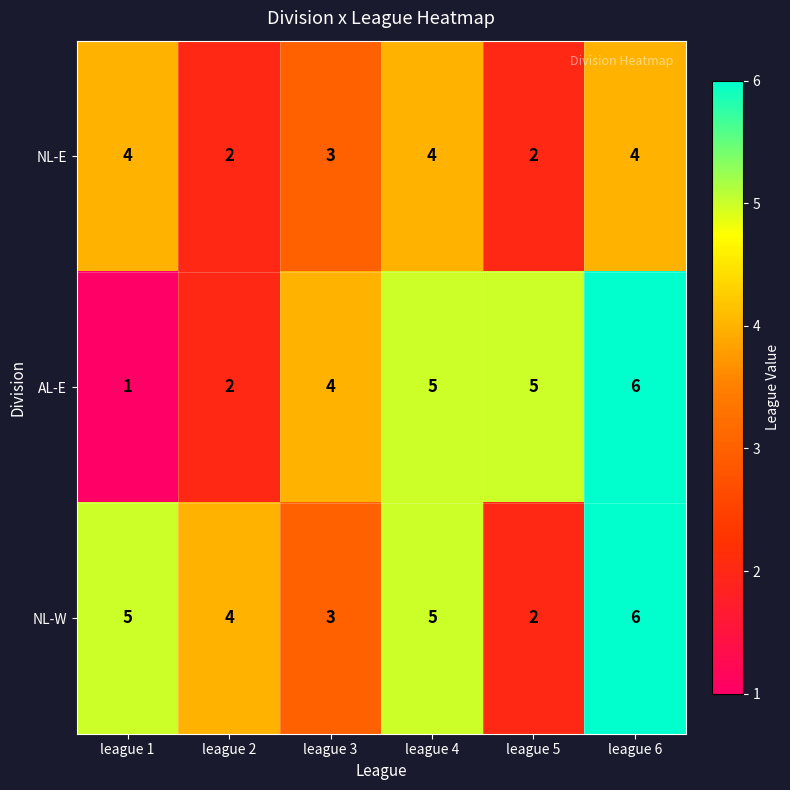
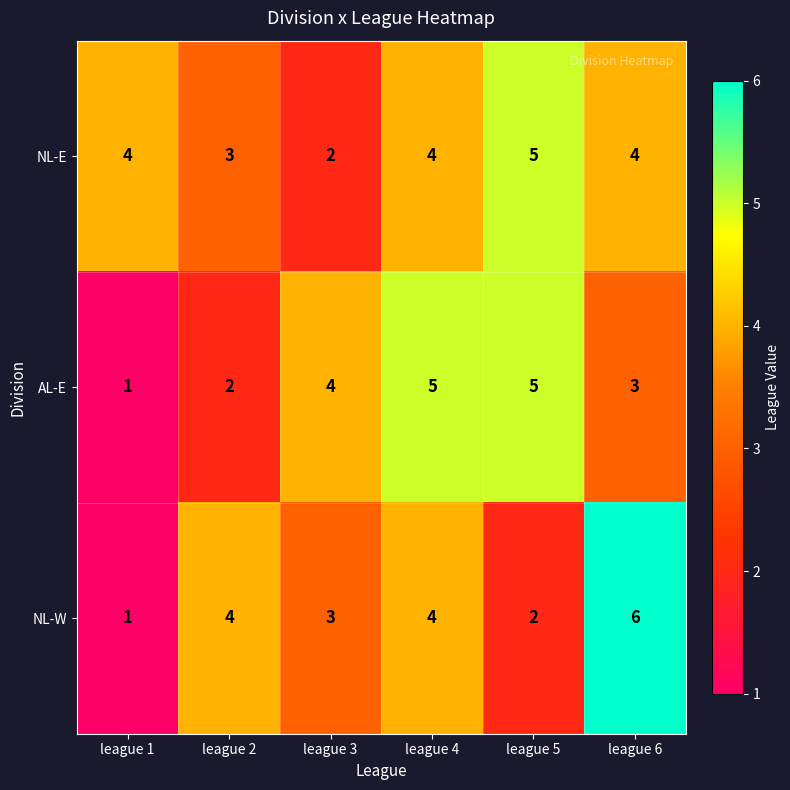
  {
    "NL-E": {
      "league 1": 4,
-     "league 2": 2,
-     "league 3": 3,
+     "league 2": 3,
+     "league 3": 2,
      "league 4": 4,
-     "league 5": 2
+     "league 5": 5
    },
    "AL-E": {
      "league 1": 1,
      "league 2": 2,
      "league 3": 4,
      "league 4": 5,
      "league 5": 5,
-     "league 6": 6
+     "league 6": 3
    },
    "NL-W": {
-     "league 1": 5,
+     "league 1": 1,
      "league 2": 4,
      "league 3": 3,
-     "league 4": 5,
+     "league 4": 4,
      "league 5": 2,
      "league 6": 6
    }
  }
